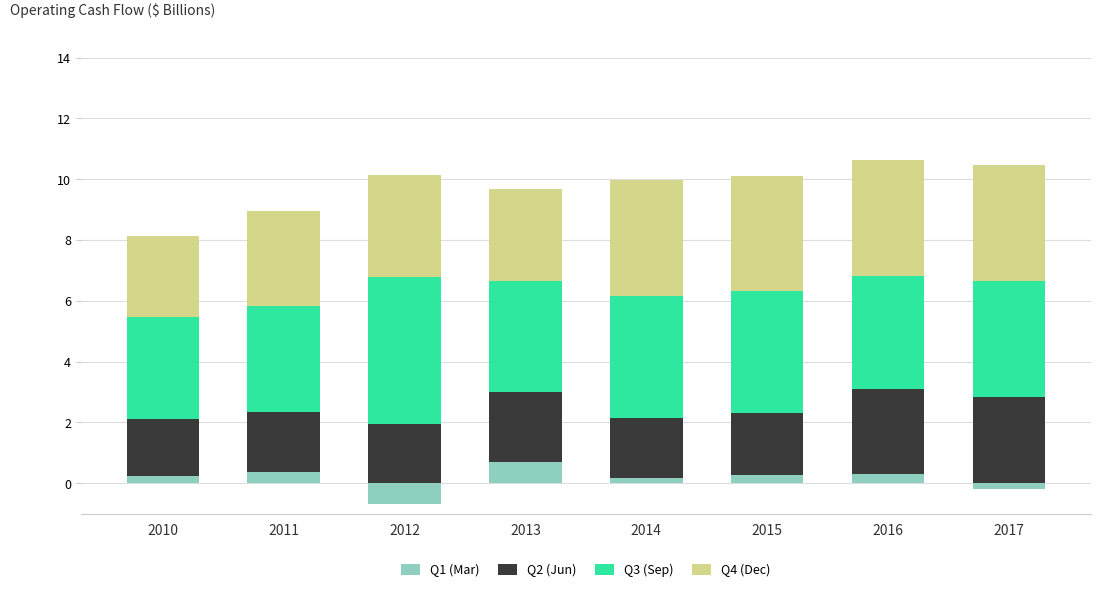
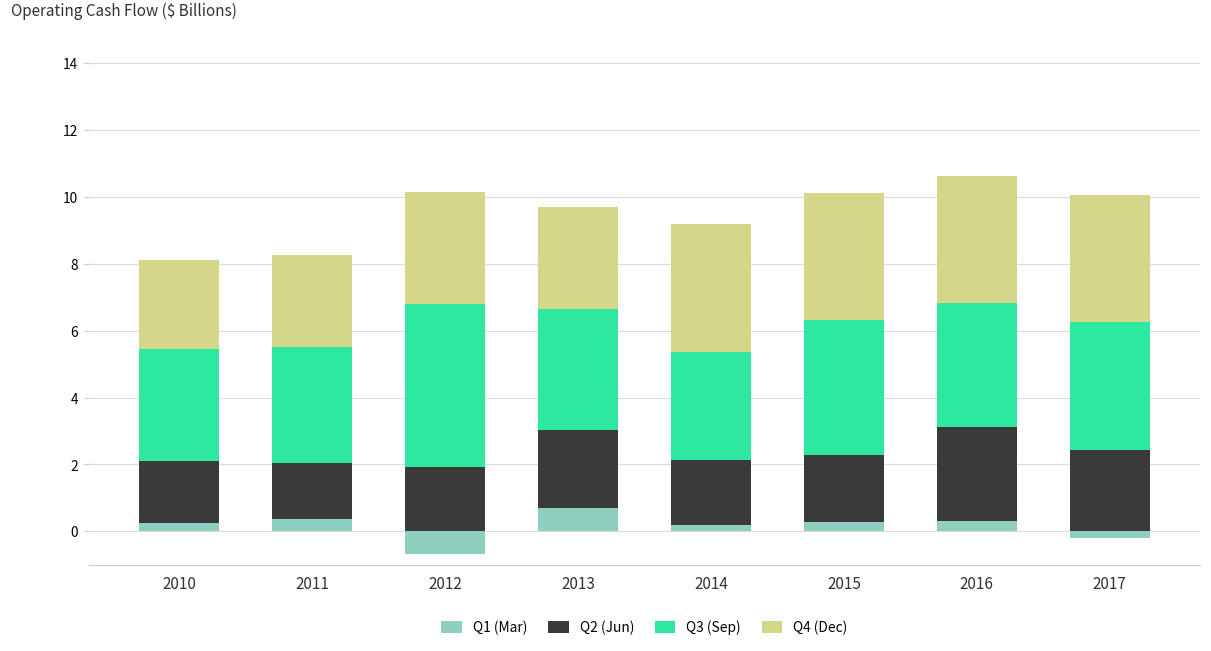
  {
    "Q2 (Jun)": {
      "2010": 1.9,
-     "2011": 2.0,
+     "2011": 1.7,
      "2012": 1.9,
      "2013": 2.3,
      "2014": 2.0,
      "2015": 2.0,
      "2016": 2.8,
-     "2017": 2.8
+     "2017": 2.4
    },
    "Q3 (Sep)": {
      "2010": 3.3,
      "2011": 3.5,
      "2012": 4.9,
      "2013": 3.6,
-     "2014": 4.0,
+     "2014": 3.2,
      "2015": 4.0,
      "2016": 3.7,
      "2017": 3.8
    },
    "Q4 (Dec)": {
      "2010": 2.7,
-     "2011": 3.1,
+     "2011": 2.8,
      "2012": 3.4,
      "2013": 3.0,
      "2014": 3.8,
      "2015": 3.8,
      "2016": 3.8,
      "2017": 3.8
    }
  }
